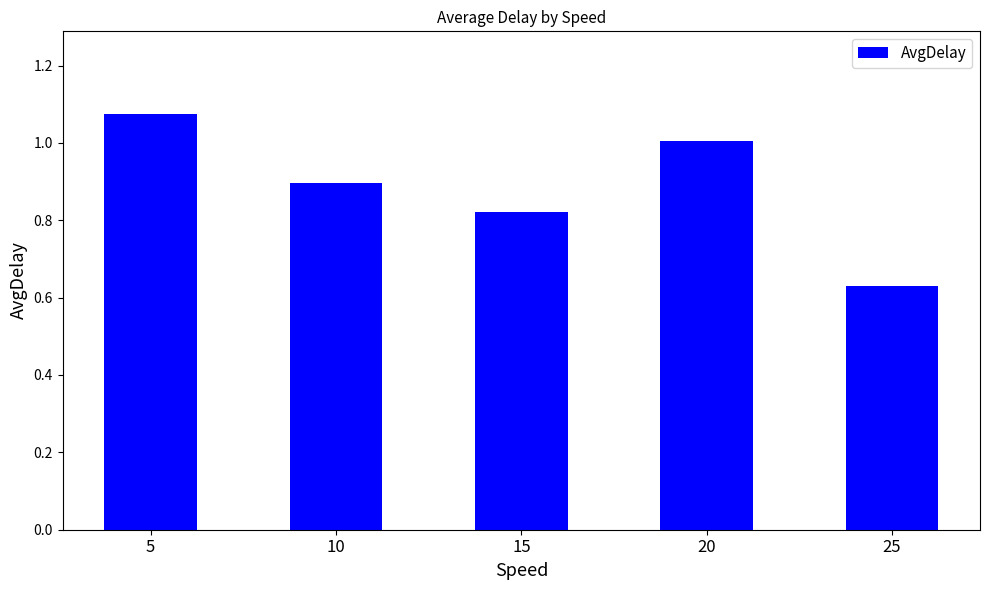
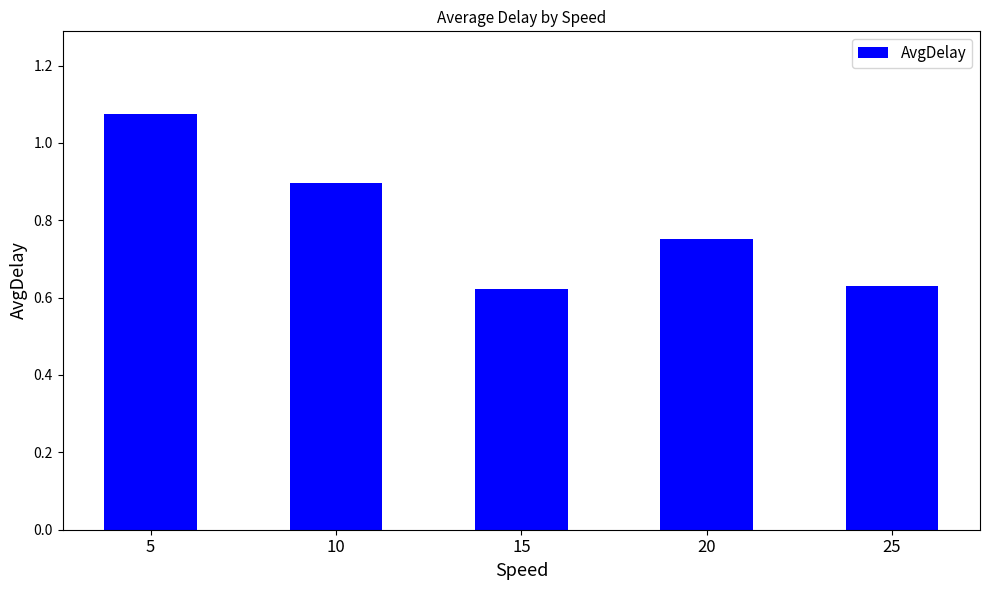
  {
    "5": 1.07,
    "10": 0.90,
-   "15": 0.82,
-   "20": 1.01,
+   "15": 0.62,
+   "20": 0.75,
    "25": 0.63
  }
